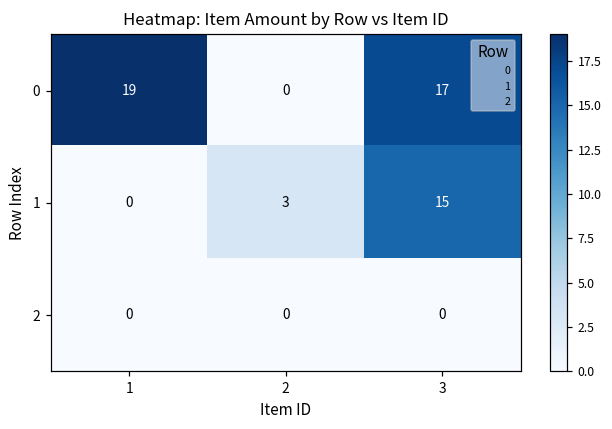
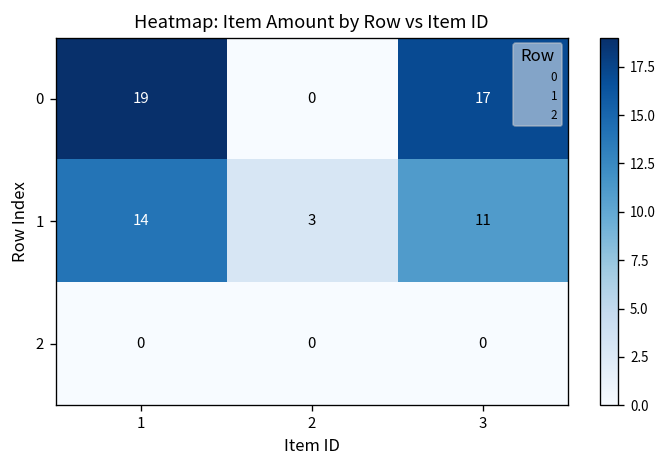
  {
    "0": {
      "1": 19,
      "2": 0,
      "3": 17
    },
    "1": {
-     "1": 0,
+     "1": 14,
      "2": 3,
-     "3": 15
+     "3": 11
    },
    "2": {
      "1": 0,
      "2": 0,
      "3": 0
    }
  }
